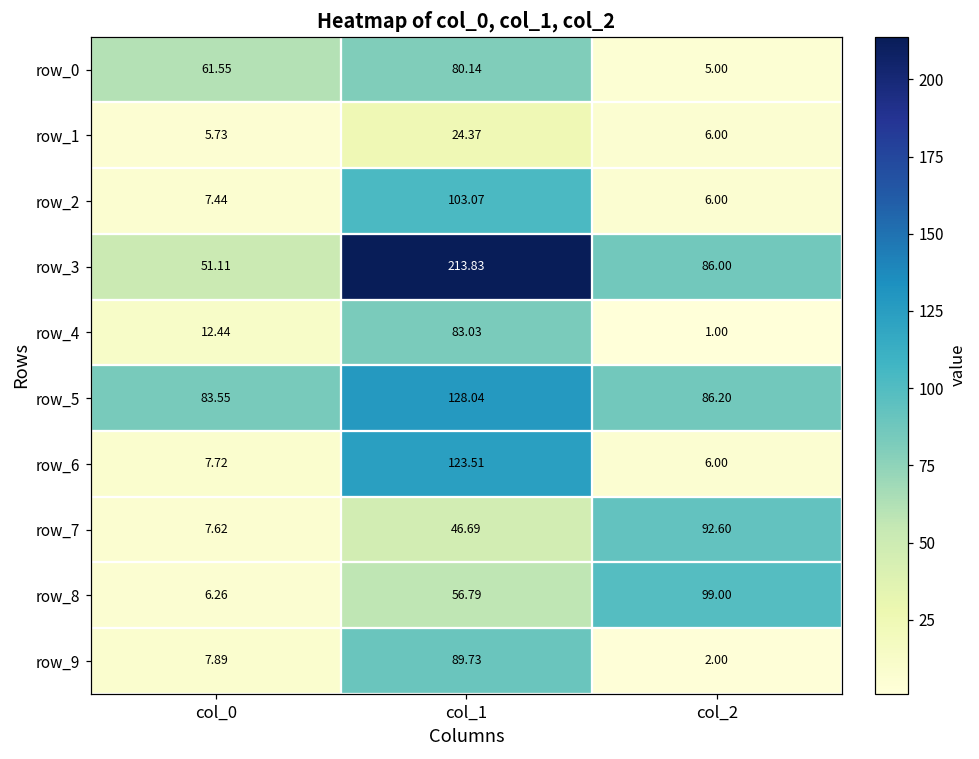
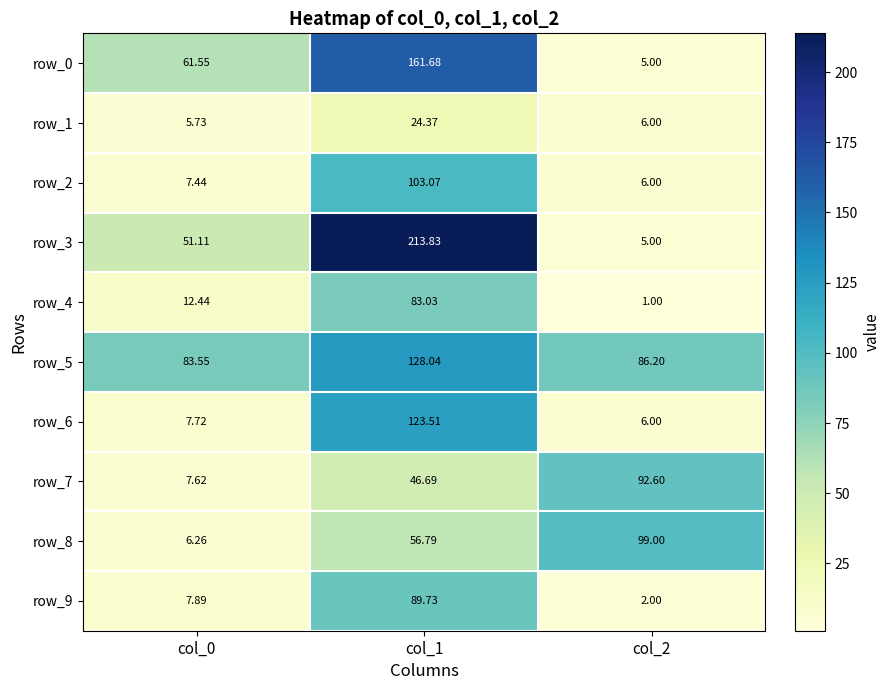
  {
    "row_0": {
      "col_0": 61.55,
-     "col_1": 80.14,
+     "col_1": 161.68,
      "col_2": 5.00
    },
    "row_1": {
      "col_0": 5.73,
      "col_1": 24.37,
      "col_2": 6.00
    },
    "row_2": {
      "col_0": 7.44,
      "col_1": 103.07,
      "col_2": 6.00
    },
    "row_3": {
      "col_0": 51.11,
      "col_1": 213.83,
-     "col_2": 86.00
+     "col_2": 5.00
    },
    "row_4": {
      "col_0": 12.44,
      "col_1": 83.03,
      "col_2": 1.00
    },
    "row_5": {
      "col_0": 83.55,
      "col_1": 128.04,
      "col_2": 86.20
    },
    "row_6": {
      "col_0": 7.72,
      "col_1": 123.51,
      "col_2": 6.00
    },
    "row_7": {
      "col_0": 7.62,
      "col_1": 46.69,
      "col_2": 92.60
    },
    "row_8": {
      "col_0": 6.26,
      "col_1": 56.79,
      "col_2": 99.00
    },
    "row_9": {
      "col_0": 7.89,
      "col_1": 89.73,
      "col_2": 2.00
    }
  }
